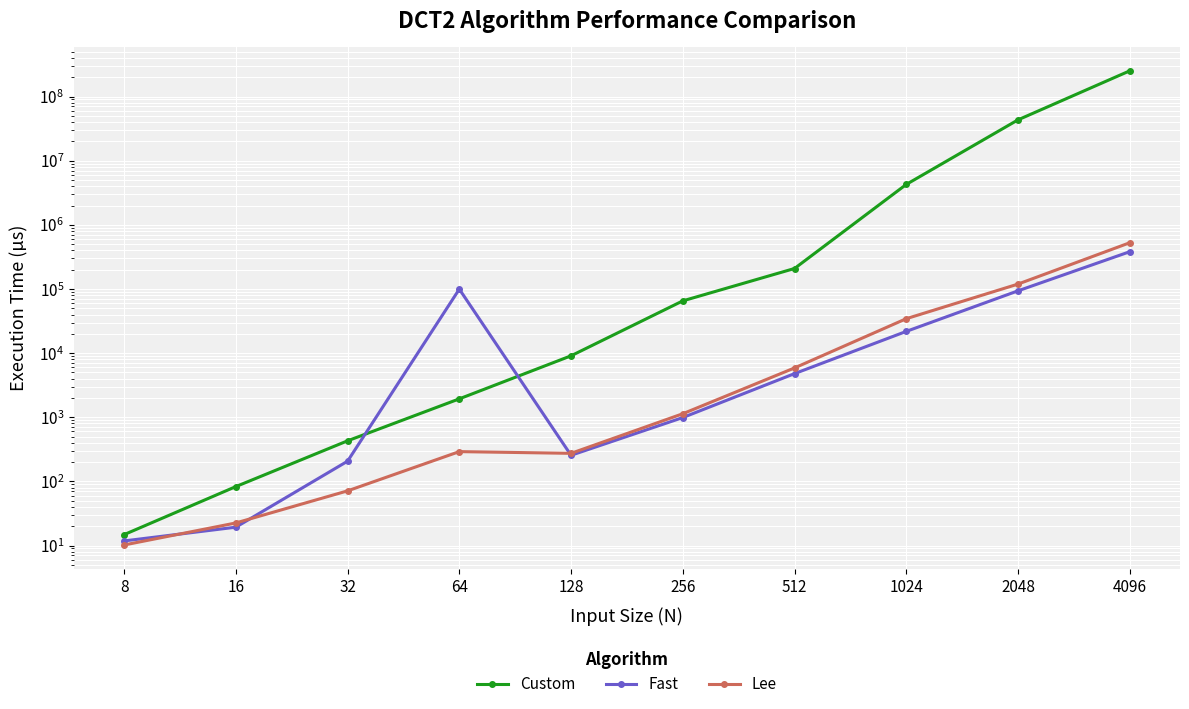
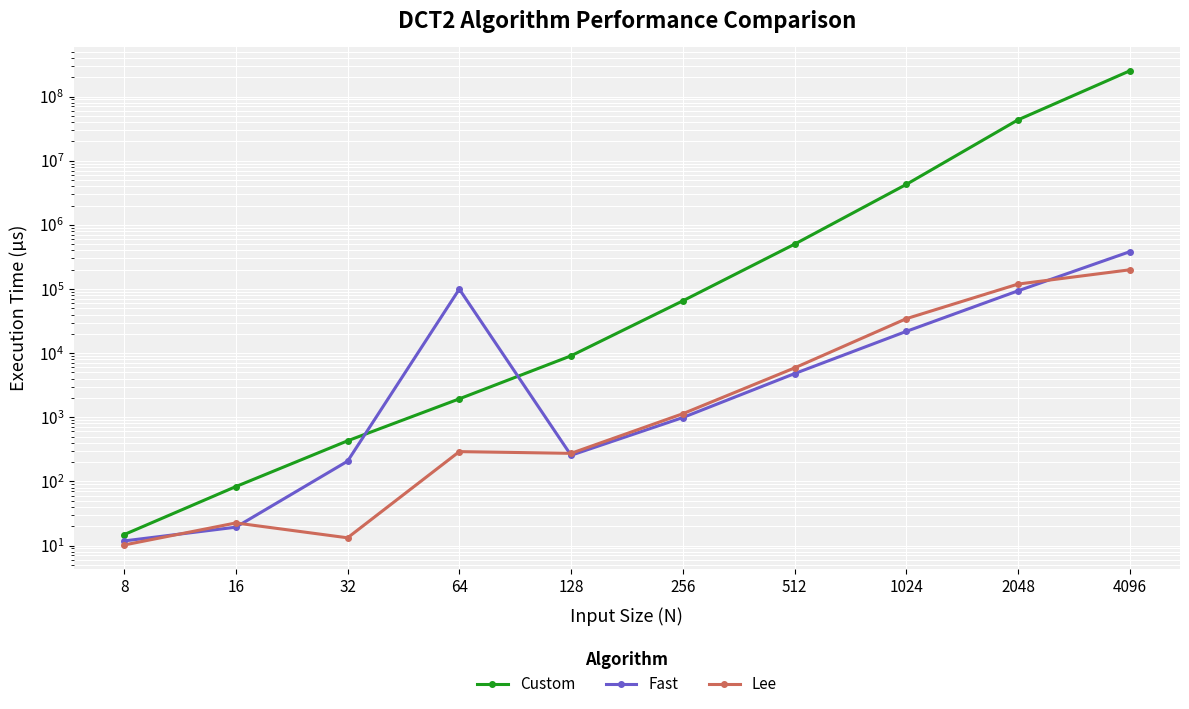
  {
    "Custom": {
      "8": 15,
      "16": 80,
      "32": 400,
      "64": 1900,
      "128": 9000,
      "256": 70000,
-     "512": 210000,
+     "512": 500000,
      "1024": 4000000,
      "2048": 40000000,
      "4096": 250000000
    },
    "Fast": {
      "8": 12,
      "16": 19,
      "32": 210,
      "64": 100000,
      "256": 1000,
      "512": 5000,
      "1024": 22000,
      "2048": 90000,
      "4096": 400000
    },
    "Lee": {
      "8": 10,
      "16": 23,
-     "32": 70,
+     "32": 13,
      "64": 300,
      "256": 1100,
      "512": 6000,
      "1024": 30000,
      "2048": 120000,
-     "4096": 500000
+     "4096": 200000
    }
  }
